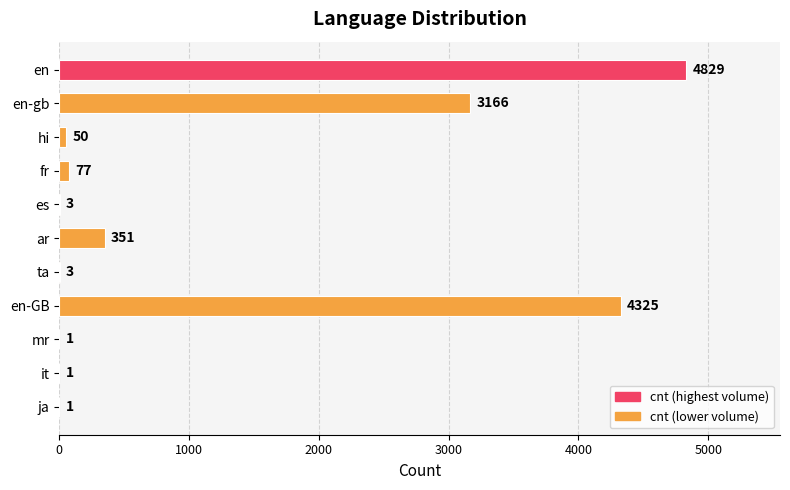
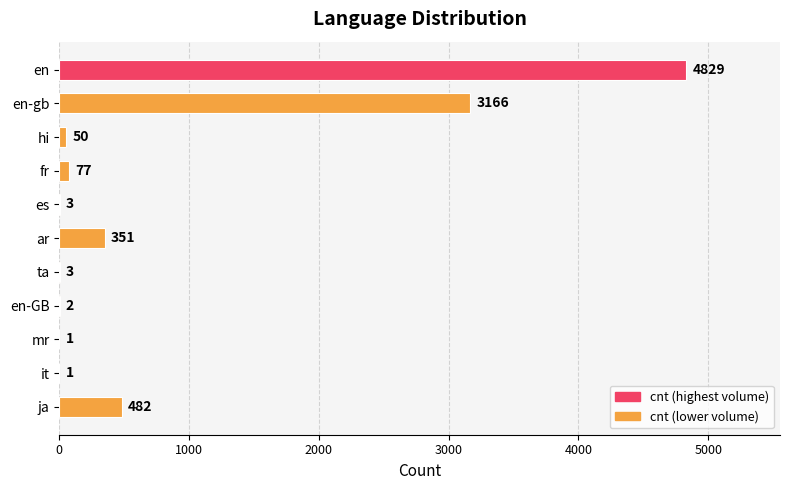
  {
    "en": 4829,
    "en-gb": 3166,
    "hi": 50,
    "fr": 77,
    "es": 3,
    "ar": 351,
    "ta": 3,
-   "en-GB": 4325,
+   "en-GB": 2,
    "mr": 1,
    "it": 1,
-   "ja": 1
+   "ja": 482
  }
